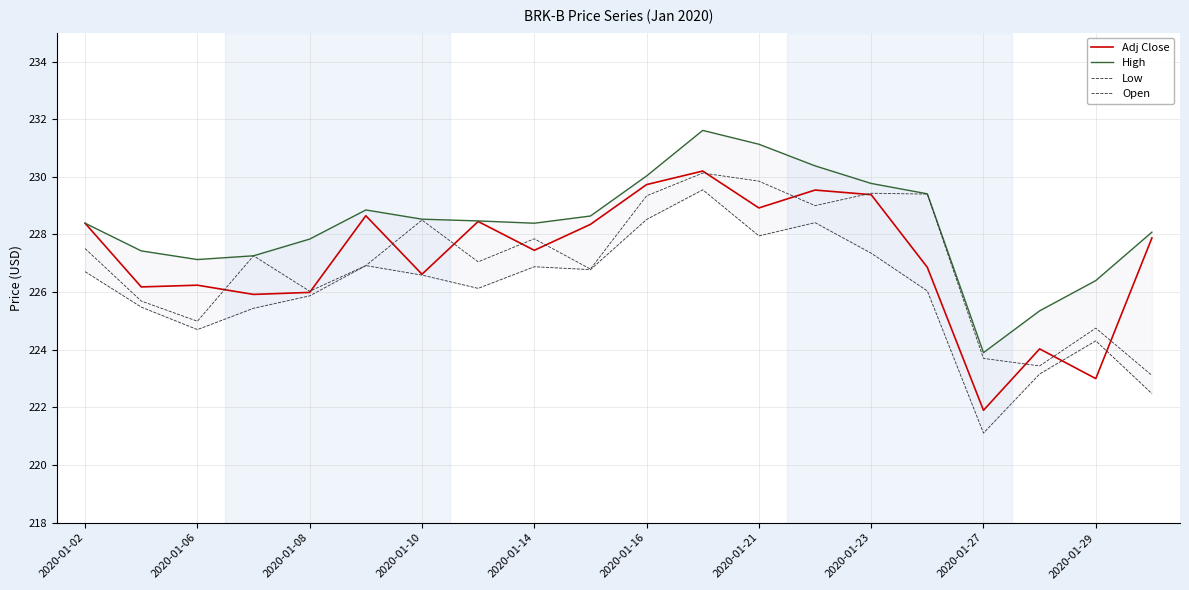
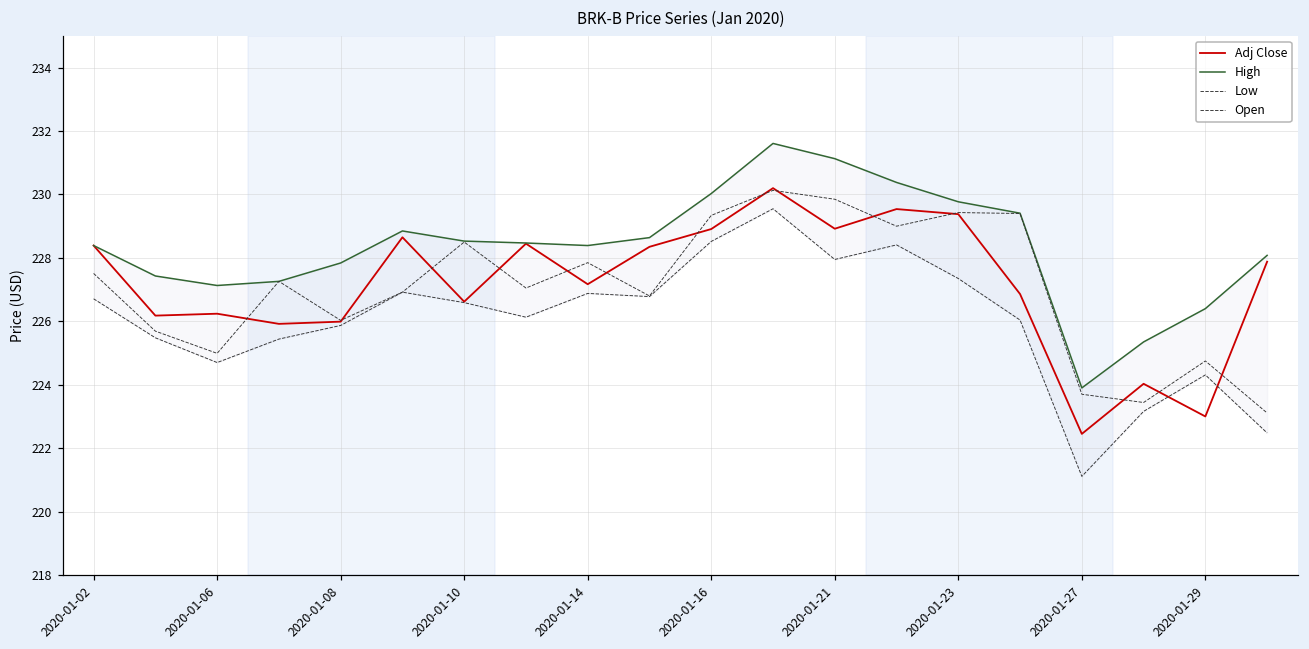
  {
    "Adj Close": {
      "2020-01-06": 226.2,
-     "2020-01-14": 227.5,
-     "2020-01-16": 229.7,
+     "2020-01-14": 227.2,
+     "2020-01-16": 228.9,
      "2020-01-21": 228.9,
-     "2020-01-27": 221.9,
+     "2020-01-27": 222.5,
      "2020-01-29": 223.0
    }
  }
